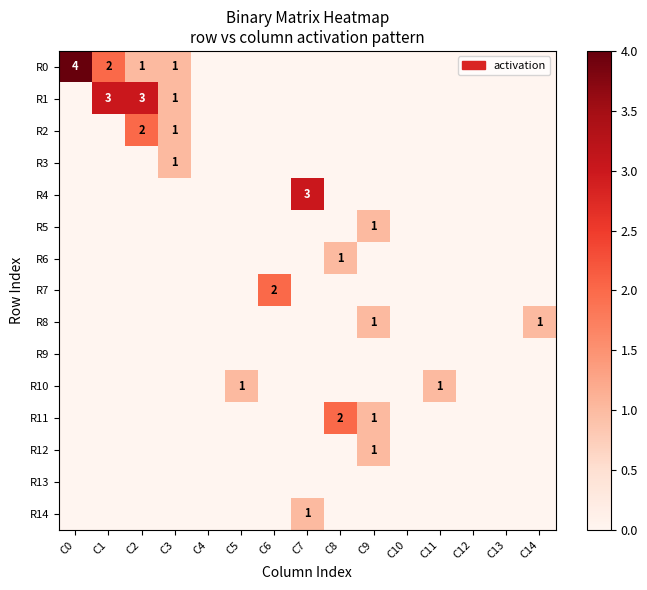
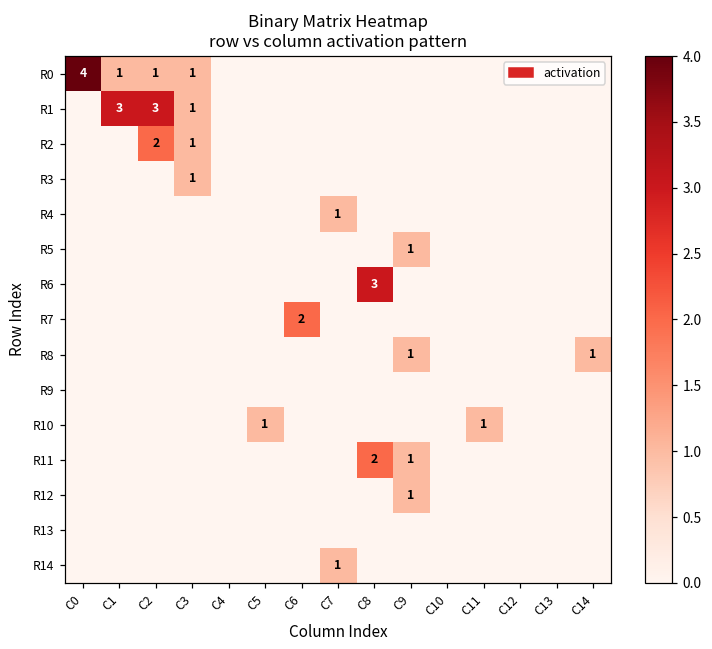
  {
    "R0": {
      "C0": 4,
-     "C1": 2,
+     "C1": 1,
      "C2": 1,
      "C3": 1
    },
    "R1": {
      "C1": 3,
      "C2": 3,
      "C3": 1
    },
    "R2": {
      "C2": 2,
      "C3": 1
    },
    "R3": {
      "C3": 1
    },
    "R4": {
-     "C7": 3
+     "C7": 1
    },
    "R5": {
      "C9": 1
    },
    "R6": {
-     "C8": 1
+     "C8": 3
    },
    "R7": {
      "C6": 2
    },
    "R8": {
      "C9": 1,
      "C14": 1
    },
    "R10": {
      "C5": 1,
      "C11": 1
    },
    "R11": {
      "C8": 2,
      "C9": 1
    },
    "R12": {
      "C9": 1
    },
    "R14": {
      "C7": 1
    }
  }
